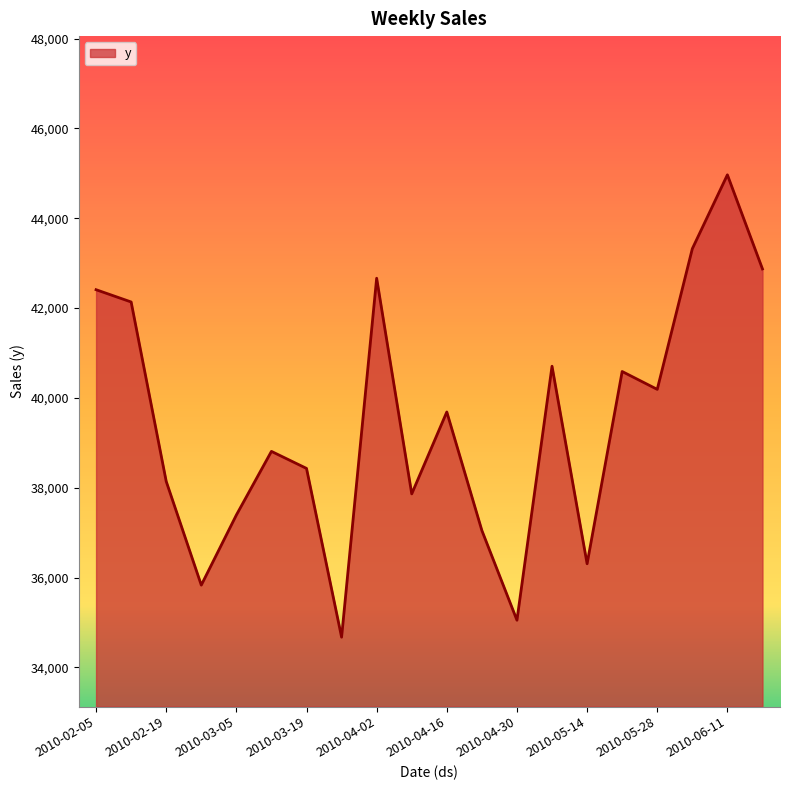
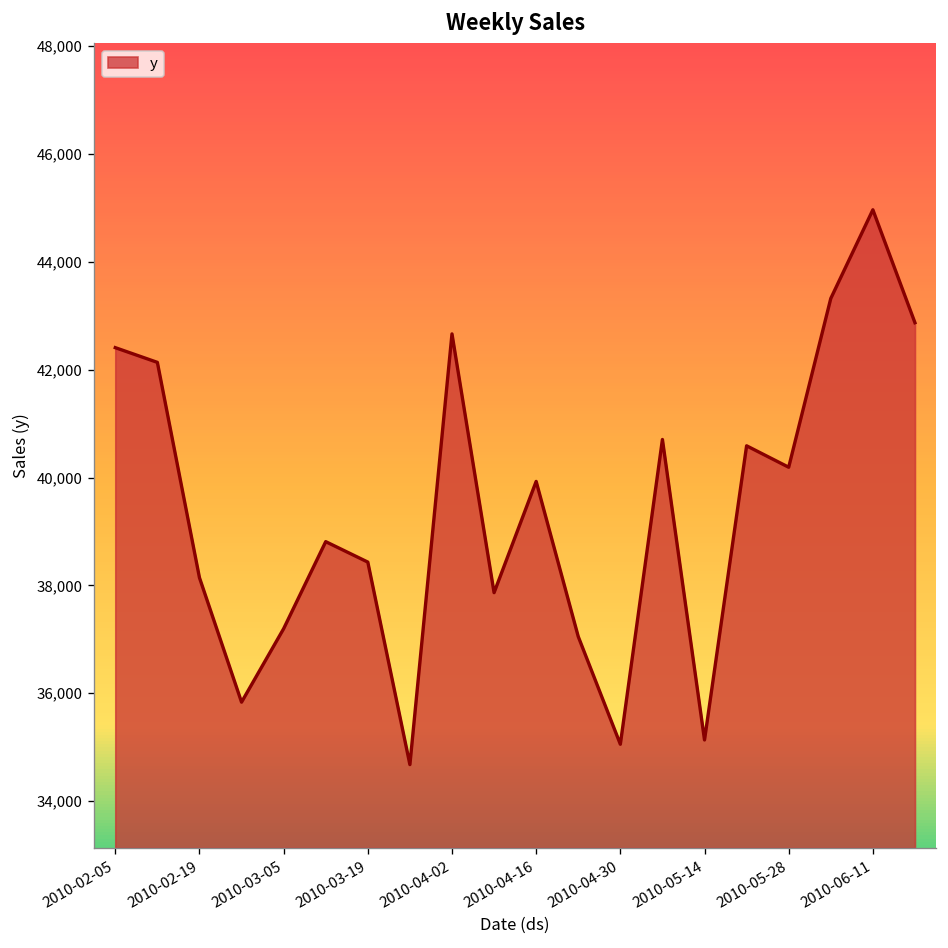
  {
    "2010-02-05": "42,400",
    "2010-02-19": "38,100",
-   "2010-03-05": "37,400",
+   "2010-03-05": "37,200",
    "2010-03-19": "38,400",
    "2010-04-02": "42,700",
-   "2010-04-16": "39,700",
+   "2010-04-16": "39,900",
    "2010-04-30": "35,100",
-   "2010-05-14": "36,300",
+   "2010-05-14": "35,100",
    "2010-05-28": "40,200",
    "2010-06-11": "45,000"
  }
